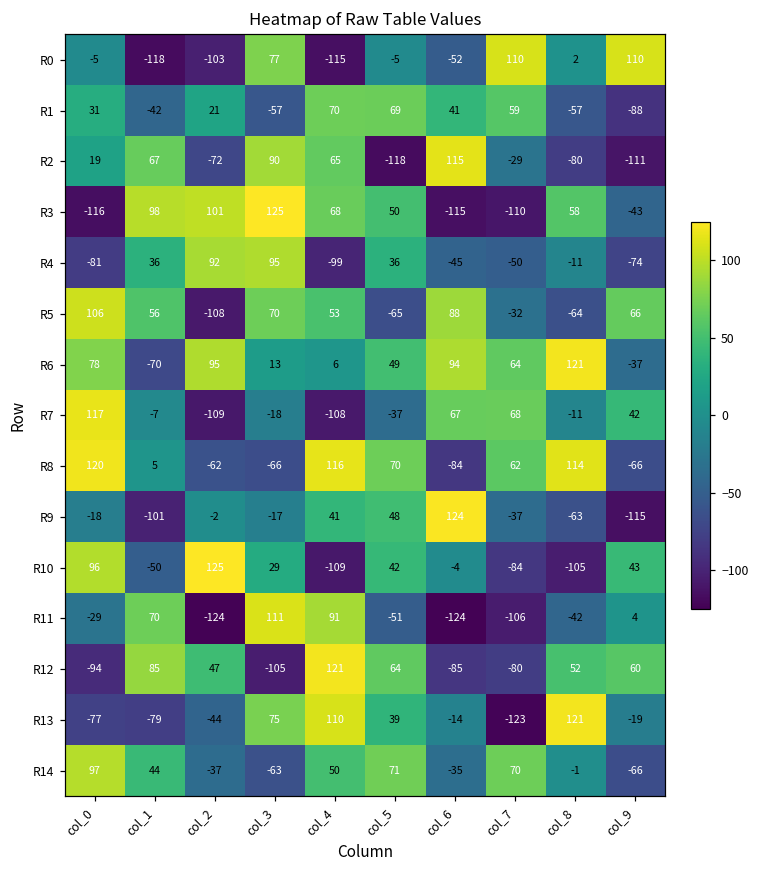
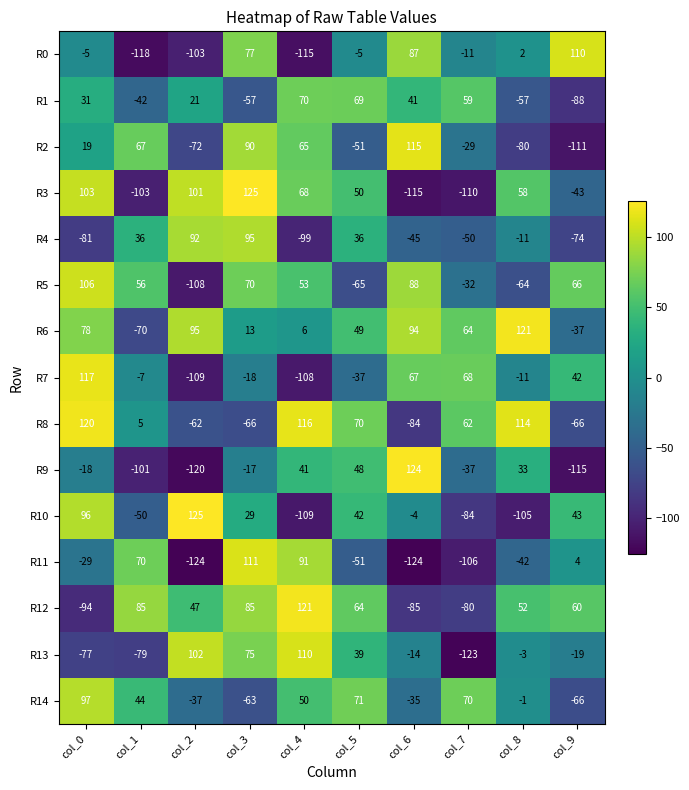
  {
    "R0": {
      "col_0": -5,
      "col_1": -118,
      "col_2": -103,
      "col_3": 77,
      "col_4": -115,
      "col_5": -5,
-     "col_6": -52,
-     "col_7": 110,
+     "col_6": 87,
+     "col_7": -11,
      "col_8": 2,
      "col_9": 110
    },
    "R1": {
      "col_0": 31,
      "col_1": -42,
      "col_2": 21,
      "col_3": -57,
      "col_4": 70,
      "col_5": 69,
      "col_6": 41,
      "col_7": 59,
      "col_8": -57,
      "col_9": -88
    },
    "R2": {
      "col_0": 19,
      "col_1": 67,
      "col_2": -72,
      "col_3": 90,
      "col_4": 65,
-     "col_5": -118,
+     "col_5": -51,
      "col_6": 115,
      "col_7": -29,
      "col_8": -80,
      "col_9": -111
    },
    "R3": {
-     "col_0": -116,
-     "col_1": 98,
+     "col_0": 103,
+     "col_1": -103,
      "col_2": 101,
      "col_3": 125,
      "col_4": 68,
      "col_5": 50,
      "col_6": -115,
      "col_7": -110,
      "col_8": 58,
      "col_9": -43
    },
    "R4": {
      "col_0": -81,
      "col_1": 36,
      "col_2": 92,
      "col_3": 95,
      "col_4": -99,
      "col_5": 36,
      "col_6": -45,
      "col_7": -50,
      "col_8": -11,
      "col_9": -74
    },
    "R5": {
      "col_0": 106,
      "col_1": 56,
      "col_2": -108,
      "col_3": 70,
      "col_4": 53,
      "col_5": -65,
      "col_6": 88,
      "col_7": -32,
      "col_8": -64,
      "col_9": 66
    },
    "R6": {
      "col_0": 78,
      "col_1": -70,
      "col_2": 95,
      "col_3": 13,
      "col_4": 6,
      "col_5": 49,
      "col_6": 94,
      "col_7": 64,
      "col_8": 121,
      "col_9": -37
    },
    "R7": {
      "col_0": 117,
      "col_1": -7,
      "col_2": -109,
      "col_3": -18,
      "col_4": -108,
      "col_5": -37,
      "col_6": 67,
      "col_7": 68,
      "col_8": -11,
      "col_9": 42
    },
    "R8": {
      "col_0": 120,
      "col_1": 5,
      "col_2": -62,
      "col_3": -66,
      "col_4": 116,
      "col_5": 70,
      "col_6": -84,
      "col_7": 62,
      "col_8": 114,
      "col_9": -66
    },
    "R9": {
      "col_0": -18,
      "col_1": -101,
-     "col_2": -2,
+     "col_2": -120,
      "col_3": -17,
      "col_4": 41,
      "col_5": 48,
      "col_6": 124,
      "col_7": -37,
-     "col_8": -63,
+     "col_8": 33,
      "col_9": -115
    },
    "R10": {
      "col_0": 96,
      "col_1": -50,
      "col_2": 125,
      "col_3": 29,
      "col_4": -109,
      "col_5": 42,
      "col_6": -4,
      "col_7": -84,
      "col_8": -105,
      "col_9": 43
    },
    "R11": {
      "col_0": -29,
      "col_1": 70,
      "col_2": -124,
      "col_3": 111,
      "col_4": 91,
      "col_5": -51,
      "col_6": -124,
      "col_7": -106,
      "col_8": -42,
      "col_9": 4
    },
    "R12": {
      "col_0": -94,
      "col_1": 85,
      "col_2": 47,
-     "col_3": -105,
+     "col_3": 85,
      "col_4": 121,
      "col_5": 64,
      "col_6": -85,
      "col_7": -80,
      "col_8": 52,
      "col_9": 60
    },
    "R13": {
      "col_0": -77,
      "col_1": -79,
-     "col_2": -44,
+     "col_2": 102,
      "col_3": 75,
      "col_4": 110,
      "col_5": 39,
      "col_6": -14,
      "col_7": -123,
-     "col_8": 121,
+     "col_8": -3,
      "col_9": -19
    },
    "R14": {
      "col_0": 97,
      "col_1": 44,
      "col_2": -37,
      "col_3": -63,
      "col_4": 50,
      "col_5": 71,
      "col_6": -35,
      "col_7": 70,
      "col_8": -1,
      "col_9": -66
    }
  }
